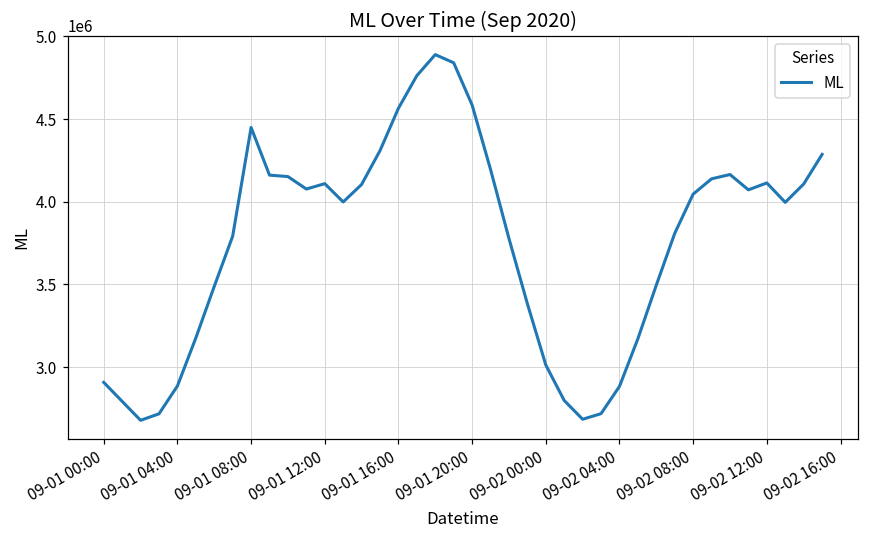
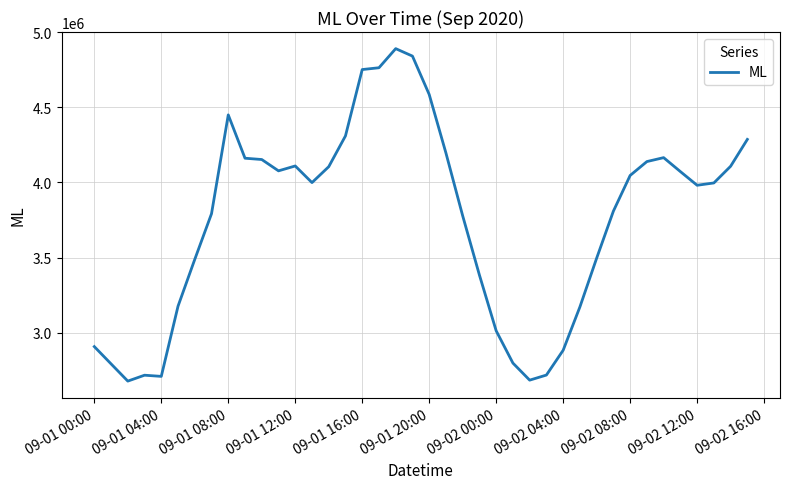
  {
    "09-01 00:00": 2910000,
-   "09-01 04:00": 2890000,
+   "09-01 04:00": 2710000,
    "09-01 08:00": 4450000,
    "09-01 12:00": 4110000,
-   "09-01 16:00": 4570000,
+   "09-01 16:00": 4750000,
    "09-01 20:00": 4580000,
    "09-02 00:00": 3010000,
    "09-02 04:00": 2880000,
    "09-02 08:00": 4050000,
-   "09-02 12:00": 4110000
+   "09-02 12:00": 3980000
  }
